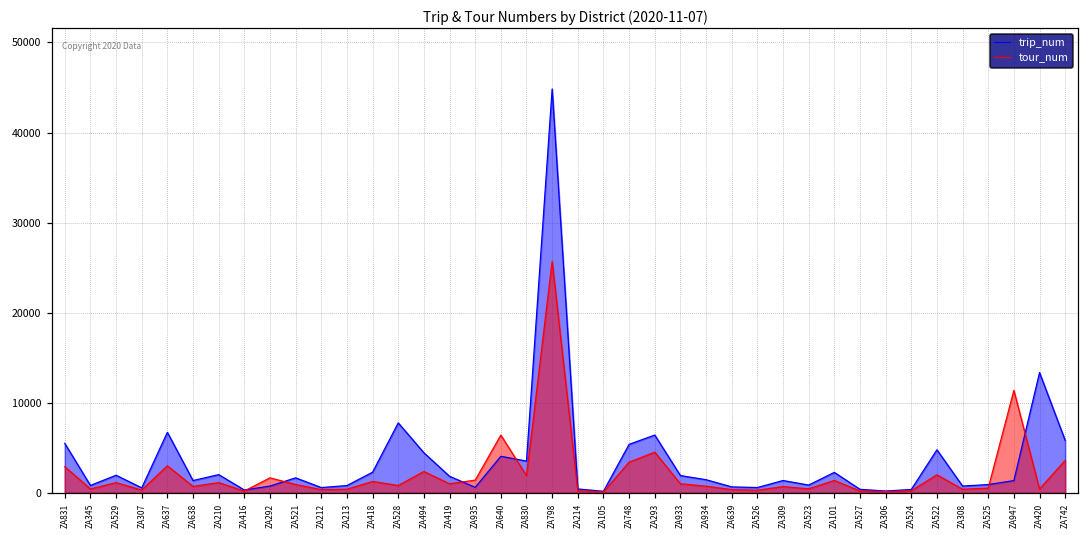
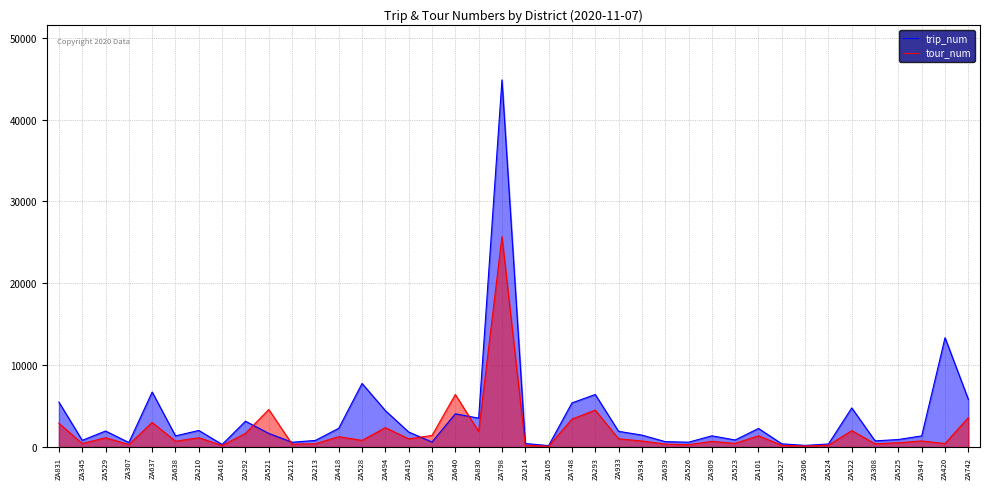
  {
    "trip_num": {
      "ZA831": 5000,
      "ZA345": 1000,
      "ZA529": 2000,
      "ZA637": 7000,
      "ZA638": 1000,
      "ZA210": 2000,
-     "ZA292": 1000,
+     "ZA292": 3000,
      "ZA521": 2000,
      "ZA213": 1000,
      "ZA418": 2000,
      "ZA528": 8000,
      "ZA494": 4000,
      "ZA419": 2000,
      "ZA935": 1000,
      "ZA640": 4000,
      "ZA830": 4000,
      "ZA798": 45000,
      "ZA748": 5000,
      "ZA293": 6000,
      "ZA933": 2000,
      "ZA934": 1000,
      "ZA309": 1000,
      "ZA523": 1000,
      "ZA101": 2000,
      "ZA522": 5000,
      "ZA308": 1000,
      "ZA525": 1000,
      "ZA947": 1000,
      "ZA420": 13000,
      "ZA742": 6000
    },
    "tour_num": {
      "ZA831": 3000,
      "ZA345": 0,
      "ZA529": 1000,
      "ZA637": 3000,
      "ZA638": 1000,
      "ZA210": 1000,
      "ZA292": 2000,
-     "ZA521": 1000,
+     "ZA521": 5000,
      "ZA213": 0,
      "ZA418": 1000,
      "ZA528": 1000,
      "ZA494": 2000,
      "ZA419": 1000,
      "ZA935": 1000,
      "ZA640": 6000,
      "ZA830": 2000,
      "ZA798": 26000,
      "ZA748": 3000,
      "ZA293": 5000,
      "ZA933": 1000,
      "ZA934": 1000,
      "ZA309": 1000,
      "ZA523": 0,
      "ZA101": 1000,
      "ZA522": 2000,
      "ZA308": 0,
      "ZA525": 1000,
-     "ZA947": 11000,
+     "ZA947": 1000,
      "ZA420": 0,
      "ZA742": 4000
    }
  }
